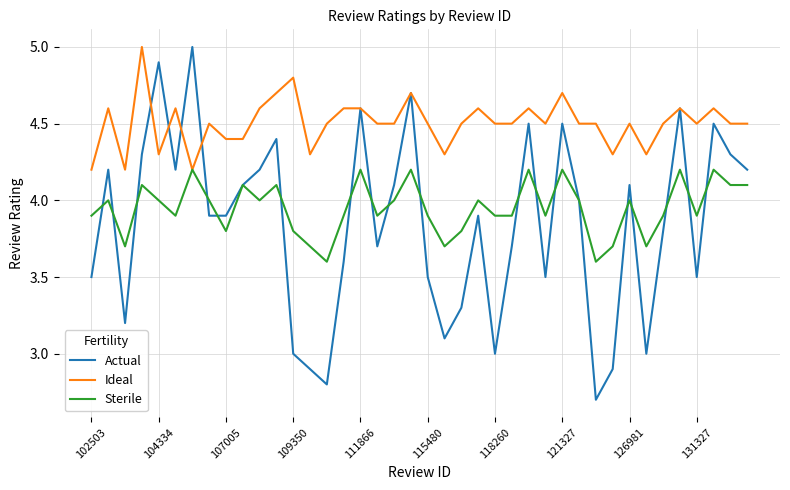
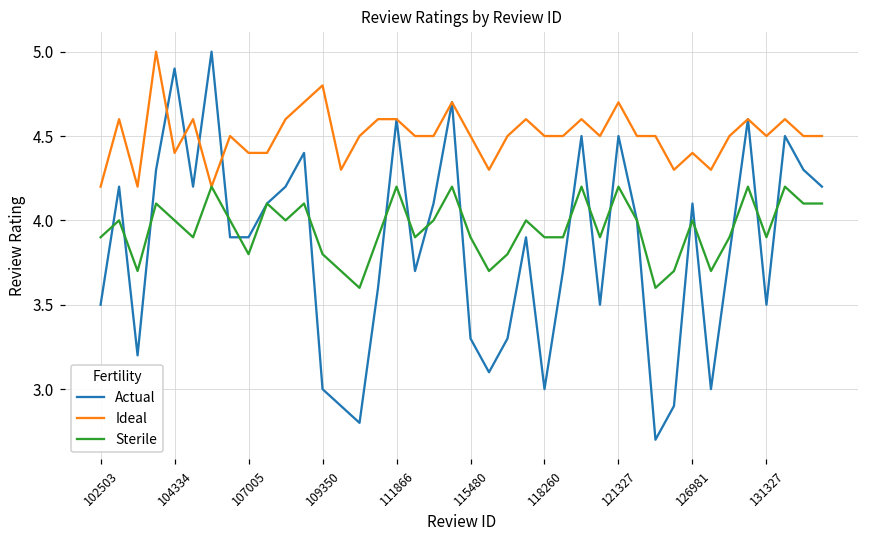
  {
    "Actual": {
      "102503": 3.5,
      "104334": 4.9,
      "107005": 3.9,
      "109350": 3.0,
-     "115480": 3.5,
+     "115480": 3.3,
      "118260": 3.0,
      "121327": 4.5,
      "126981": 4.1,
      "131327": 3.5
    },
    "Ideal": {
      "102503": 4.2,
-     "104334": 4.3,
+     "104334": 4.4,
      "107005": 4.4,
      "109350": 4.8,
      "115480": 4.5,
      "118260": 4.5,
      "121327": 4.7,
-     "126981": 4.5,
+     "126981": 4.4,
      "131327": 4.5
    },
    "Sterile": {
      "102503": 3.9,
      "104334": 4.0,
      "107005": 3.8,
      "109350": 3.8,
      "111866": 4.2,
      "115480": 3.9,
      "118260": 3.9,
      "121327": 4.2,
      "126981": 4.0,
      "131327": 3.9
    }
  }
